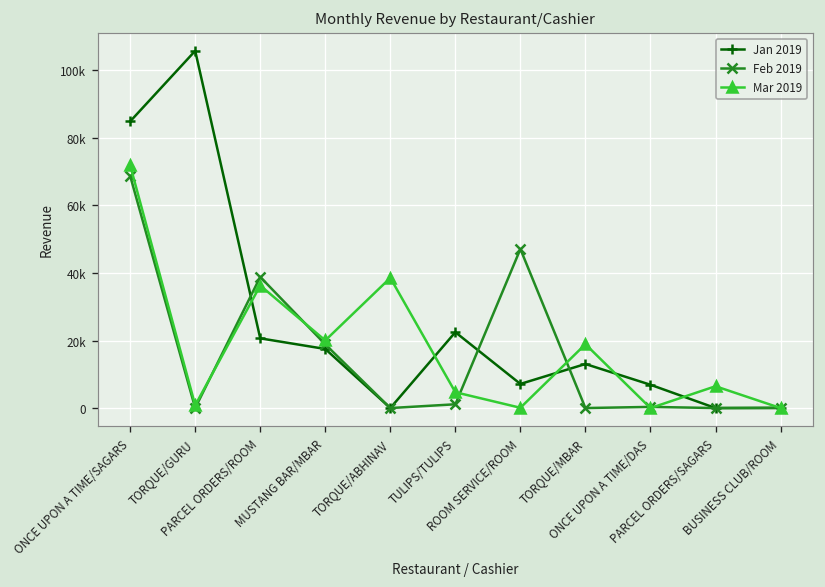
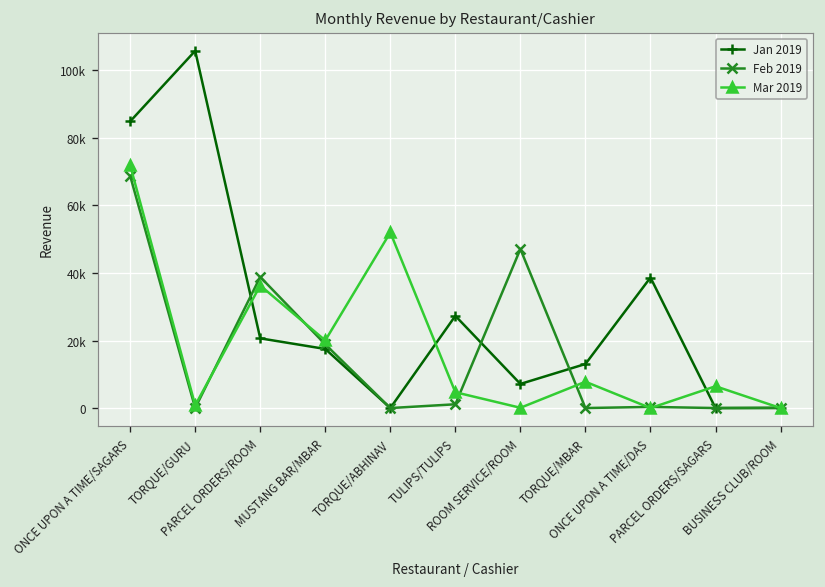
  {
    "Jan 2019": {
      "ONCE UPON A TIME/SAGARS": 85000,
      "TORQUE/GURU": 106000,
      "PARCEL ORDERS/ROOM": 21000,
      "MUSTANG BAR/MBAR": 18000,
-     "TULIPS/TULIPS": 22000,
+     "TULIPS/TULIPS": 27000,
      "ROOM SERVICE/ROOM": 7000,
      "TORQUE/MBAR": 13000,
-     "ONCE UPON A TIME/DAS": 7000
+     "ONCE UPON A TIME/DAS": 39000
    },
    "Feb 2019": {
      "ONCE UPON A TIME/SAGARS": 69000,
      "PARCEL ORDERS/ROOM": 39000,
      "MUSTANG BAR/MBAR": 19000,
      "TULIPS/TULIPS": 1000,
      "ROOM SERVICE/ROOM": 47000,
      "TORQUE/MBAR": 0
    },
    "Mar 2019": {
      "ONCE UPON A TIME/SAGARS": 72000,
      "PARCEL ORDERS/ROOM": 36000,
      "MUSTANG BAR/MBAR": 20000,
-     "TORQUE/ABHINAV": 39000,
+     "TORQUE/ABHINAV": 52000,
      "TULIPS/TULIPS": 5000,
      "ROOM SERVICE/ROOM": 0,
-     "TORQUE/MBAR": 19000,
+     "TORQUE/MBAR": 8000,
      "PARCEL ORDERS/SAGARS": 6000
    }
  }
